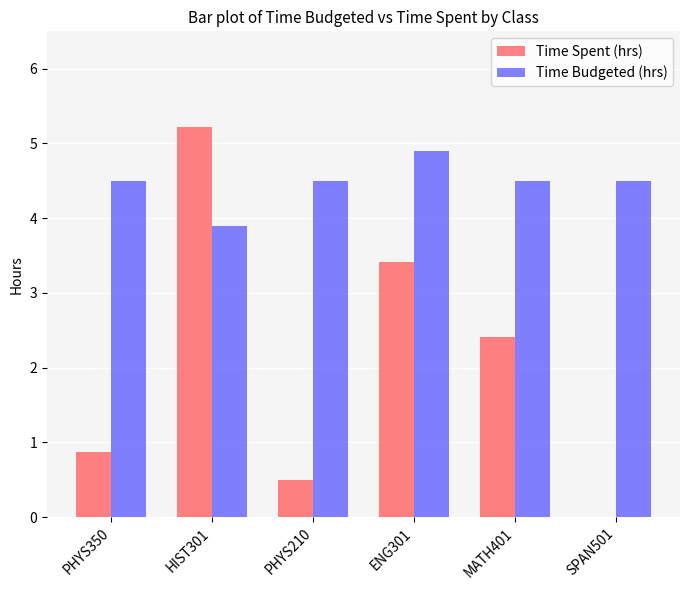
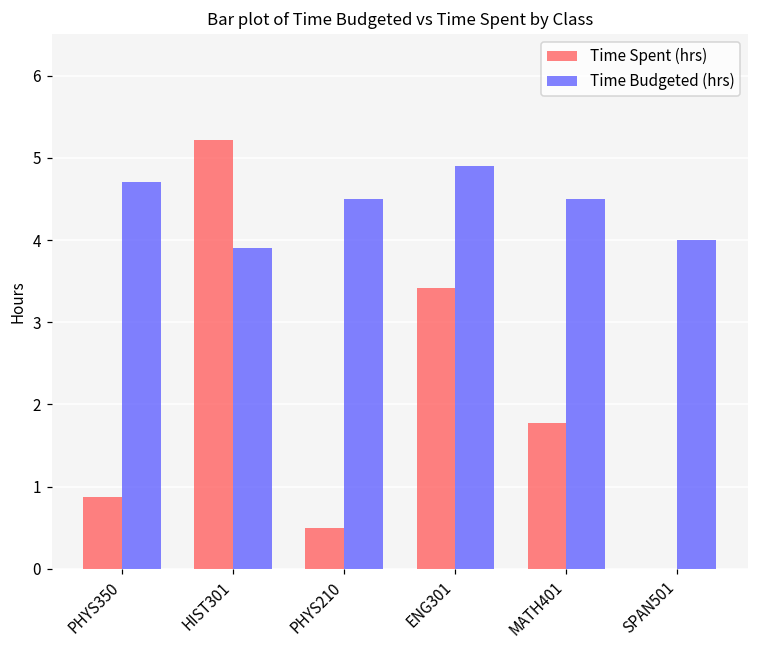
  {
    "Time Spent (hrs)": {
      "PHYS350": 0.9,
      "HIST301": 5.2,
      "PHYS210": 0.5,
      "ENG301": 3.4,
-     "MATH401": 2.4,
+     "MATH401": 1.8,
      "SPAN501": 0.0
    },
    "Time Budgeted (hrs)": {
-     "PHYS350": 4.5,
+     "PHYS350": 4.7,
      "HIST301": 3.9,
      "PHYS210": 4.5,
      "ENG301": 4.9,
      "MATH401": 4.5,
-     "SPAN501": 4.5
+     "SPAN501": 4.0
    }
  }
